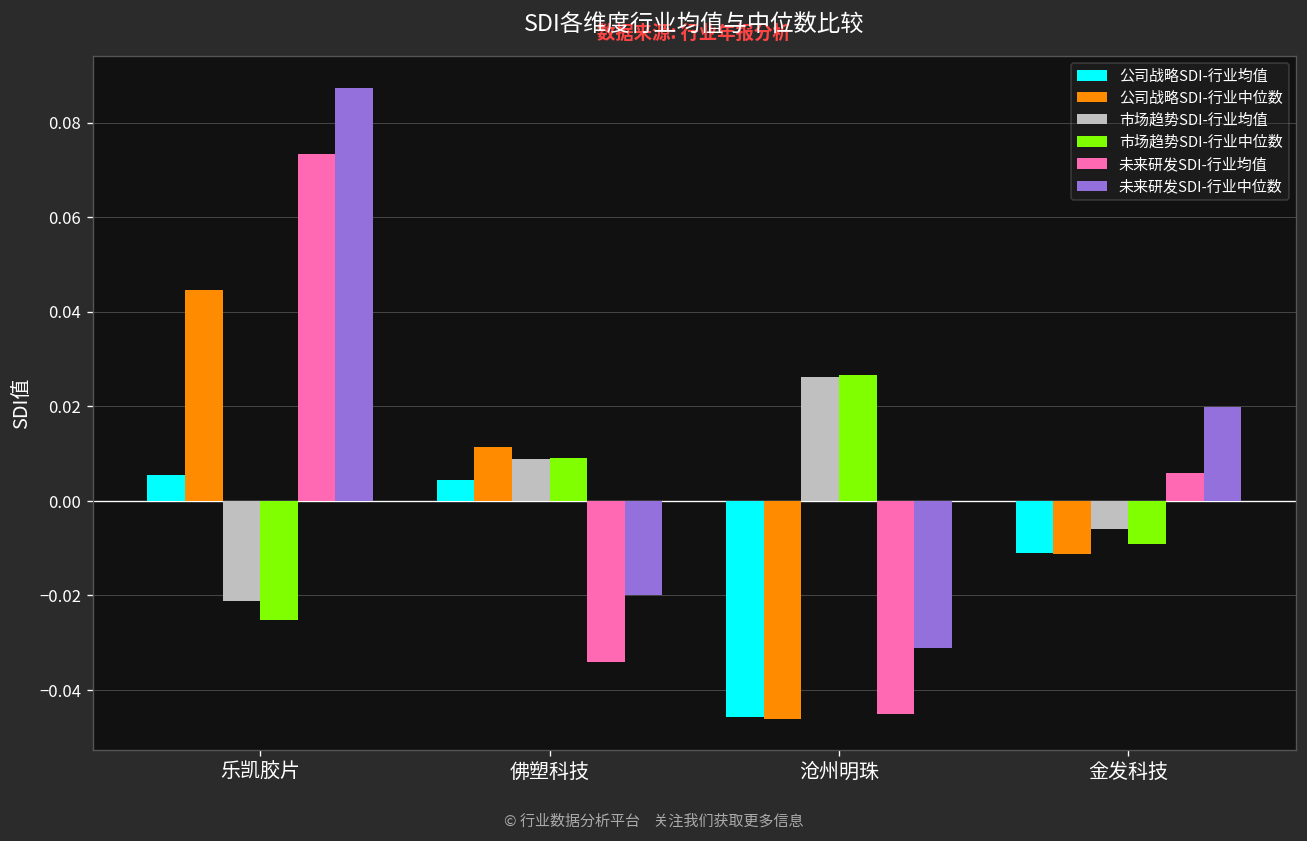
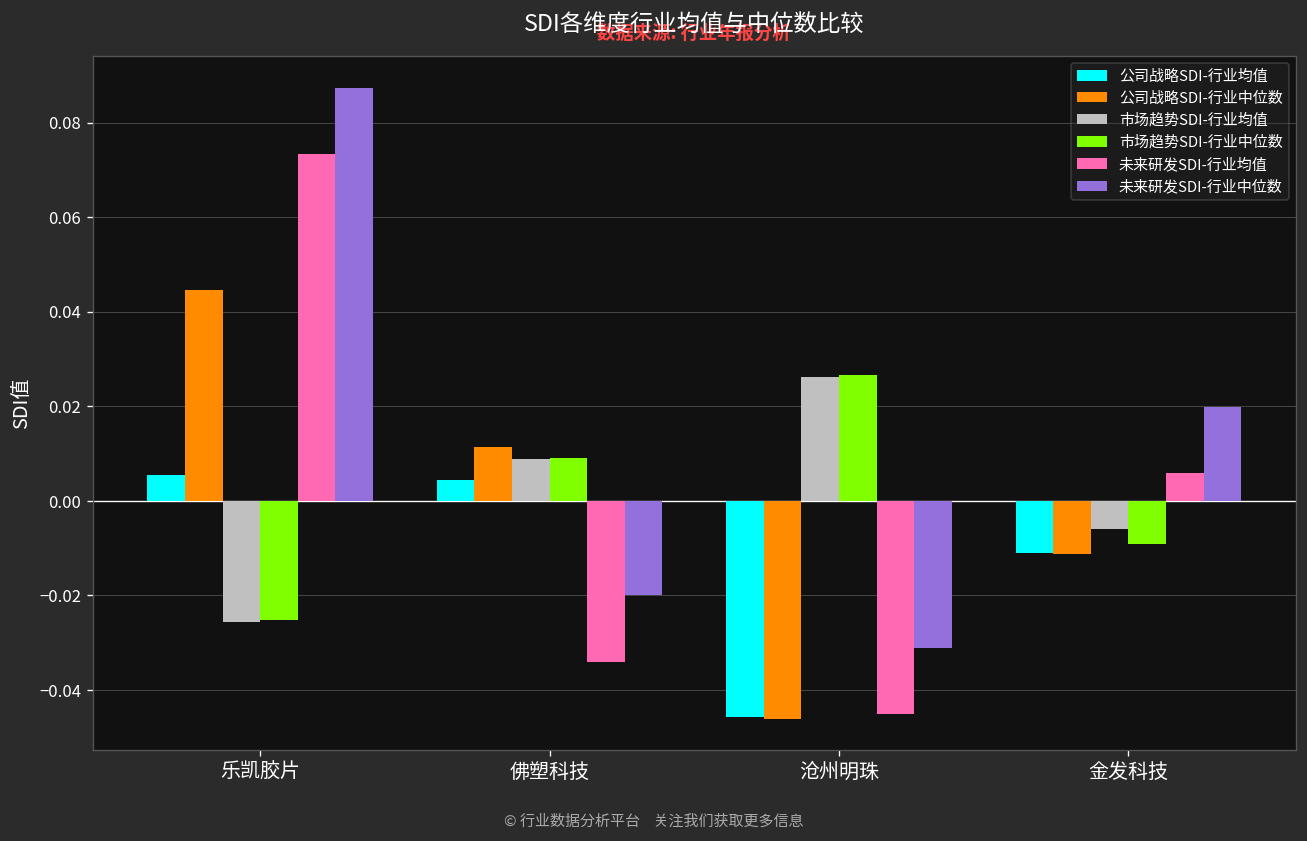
  {
    "公司战略SDI-行业均值": {
      "乐凯胶片": 0.006,
      "佛塑科技": 0.004,
      "沧州明珠": -0.046,
      "金发科技": -0.011
    },
    "公司战略SDI-行业中位数": {
      "乐凯胶片": 0.045,
      "佛塑科技": 0.011,
      "沧州明珠": -0.046,
      "金发科技": -0.011
    },
    "市场趋势SDI-行业均值": {
-     "乐凯胶片": -0.021,
+     "乐凯胶片": -0.026,
      "佛塑科技": 0.009,
      "沧州明珠": 0.026,
      "金发科技": -0.006
    },
    "市场趋势SDI-行业中位数": {
      "乐凯胶片": -0.025,
      "佛塑科技": 0.009,
      "沧州明珠": 0.027,
      "金发科技": -0.009
    },
    "未来研发SDI-行业均值": {
      "乐凯胶片": 0.073,
      "佛塑科技": -0.034,
      "沧州明珠": -0.045,
      "金发科技": 0.006
    },
    "未来研发SDI-行业中位数": {
      "乐凯胶片": 0.087,
      "佛塑科技": -0.020,
      "沧州明珠": -0.031,
      "金发科技": 0.020
    }
  }
